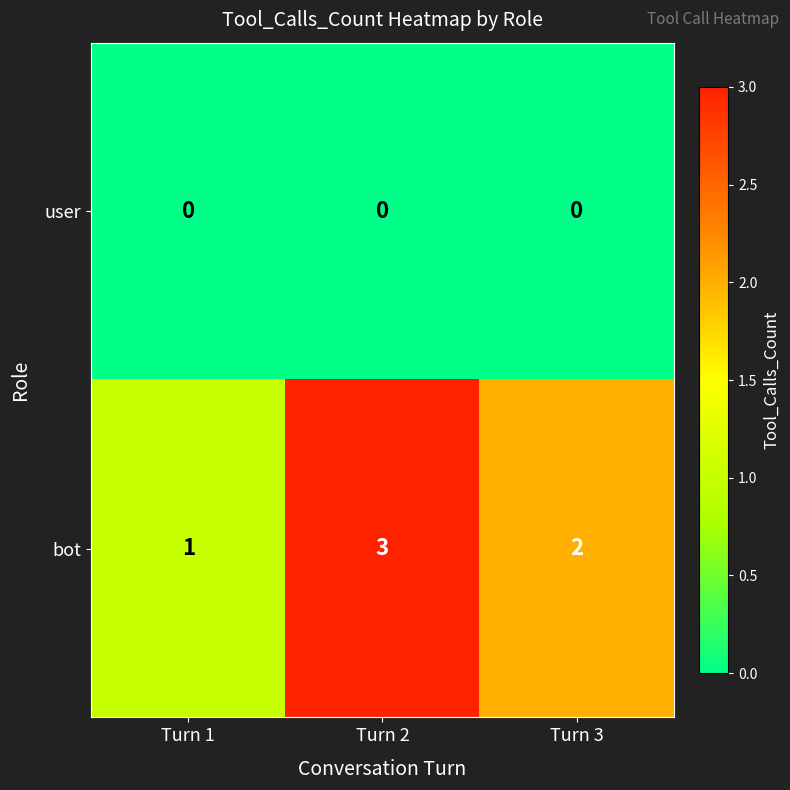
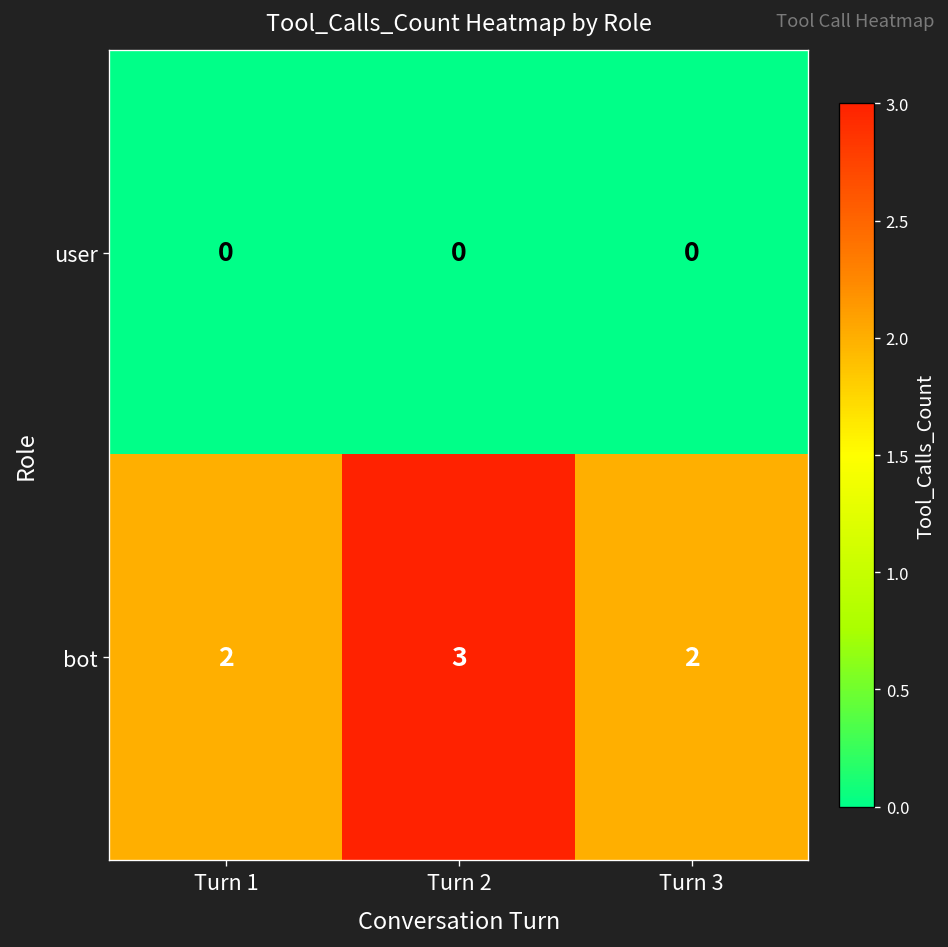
  {
    "user": {
      "Turn 1": 0,
      "Turn 2": 0,
      "Turn 3": 0
    },
    "bot": {
-     "Turn 1": 1,
+     "Turn 1": 2,
      "Turn 2": 3,
      "Turn 3": 2
    }
  }
